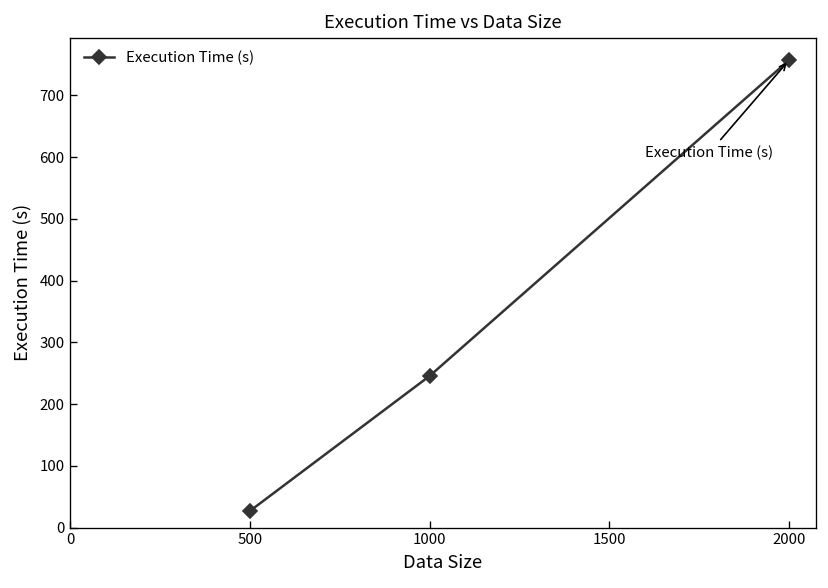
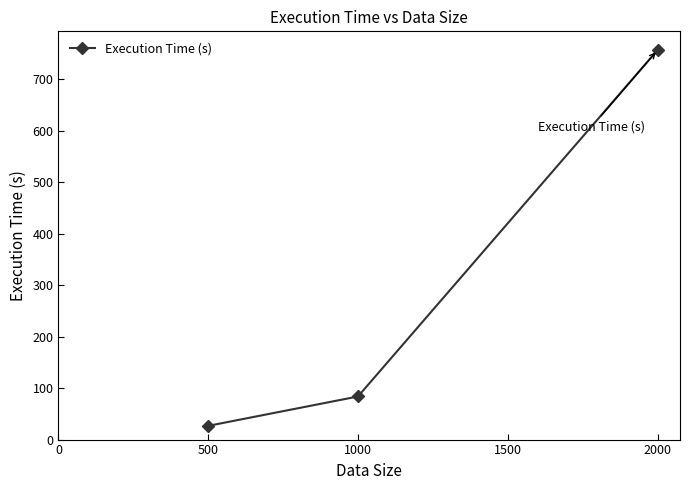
  {
    "500": 30,
-   "1000": 250,
+   "1000": 80,
    "2000": 760
  }
